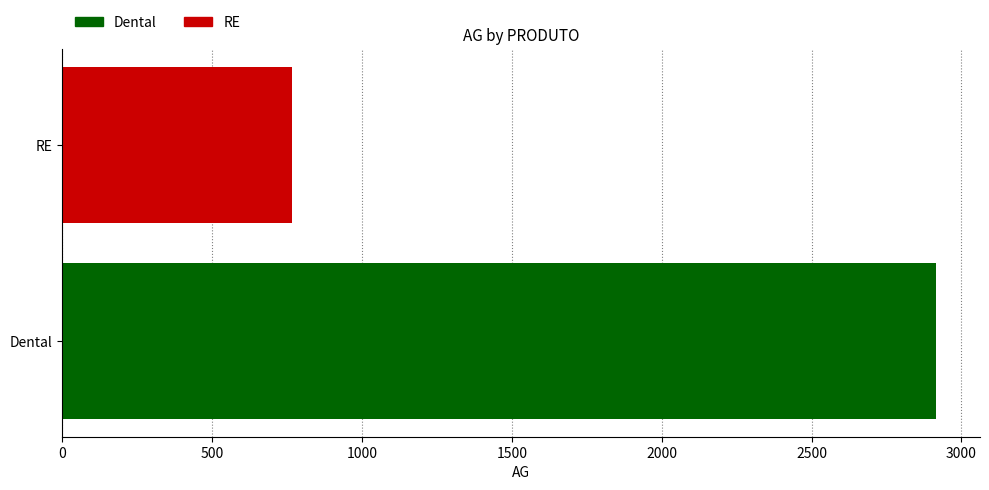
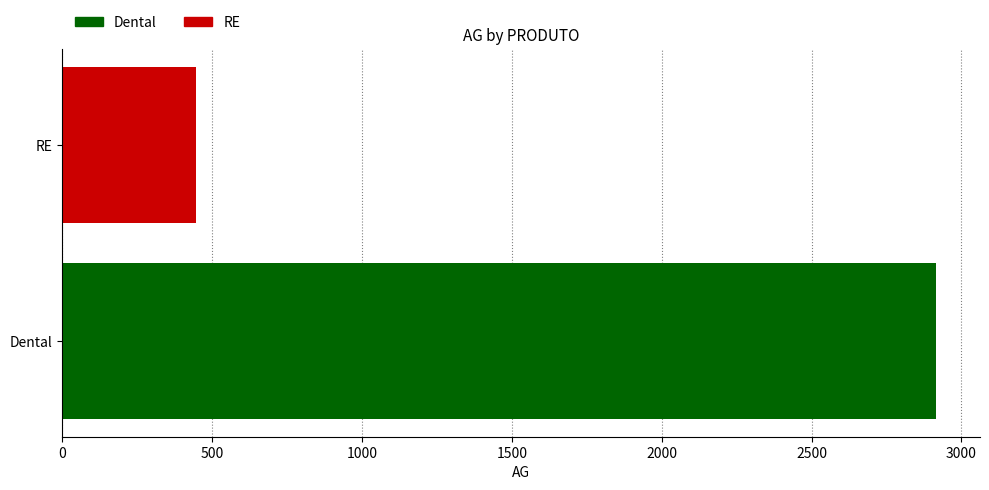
  {
-   "RE": 770,
+   "RE": 450,
    "Dental": 2920
  }
